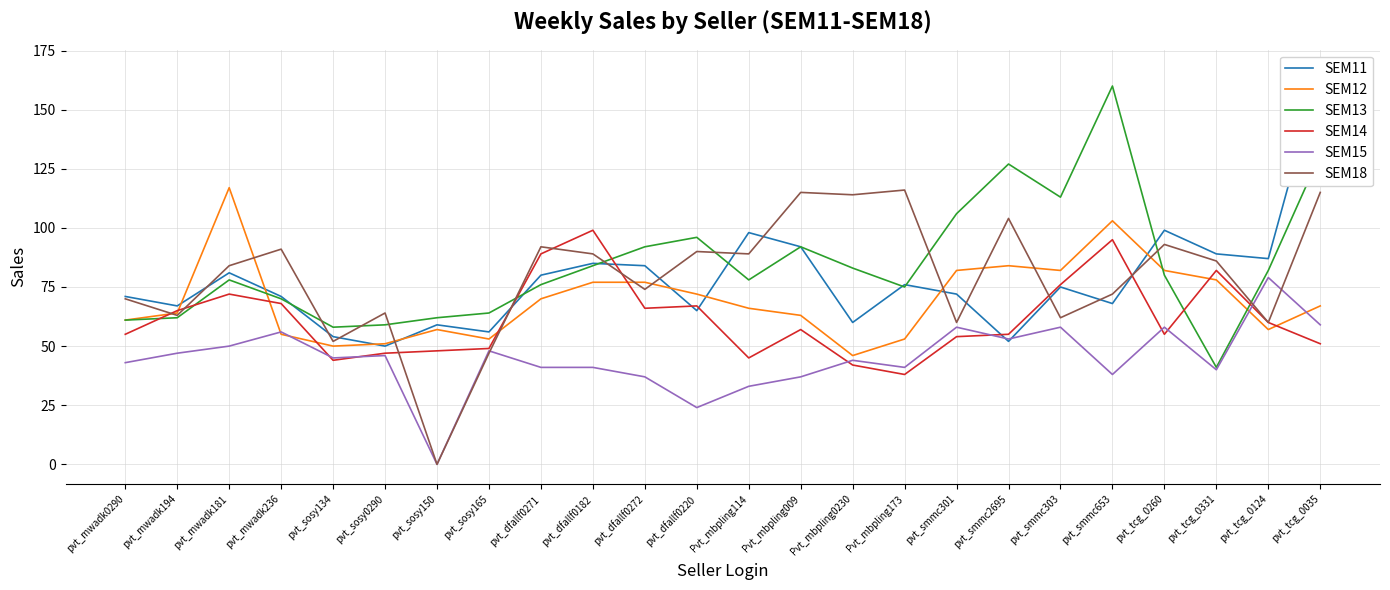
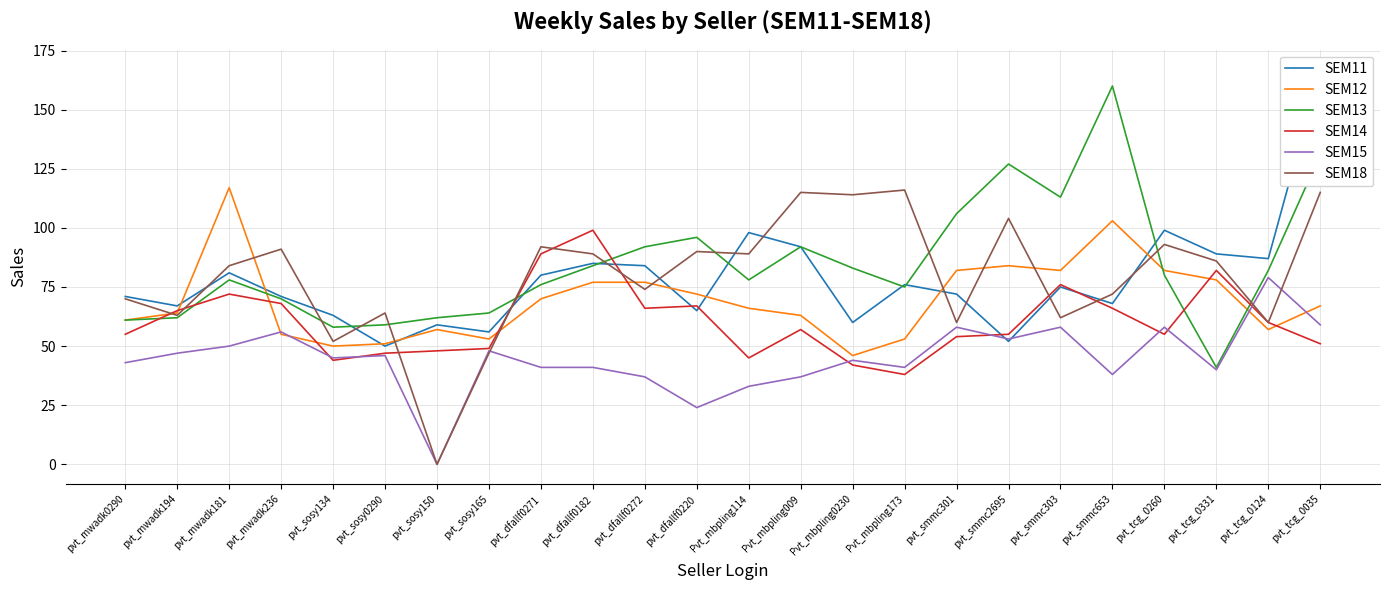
  {
    "SEM11": {
      "pvt_mwadk194": 67,
      "pvt_mwadk181": 81,
-     "pvt_sosy134": 54,
+     "pvt_sosy134": 63,
      "pvt_sosy150": 59,
      "pvt_sosy165": 56,
      "pvt_dfallf0271": 80,
      "pvt_dfallf0272": 84,
      "pvt_dfallf0220": 65,
      "Pvt_mbpling114": 98,
      "Pvt_mbpling0230": 60,
      "pvt_smmc301": 72,
      "pvt_smmc653": 68,
      "pvt_tcg_0260": 99,
      "pvt_tcg_0331": 89,
      "pvt_tcg_0124": 87
    },
    "SEM12": {
      "pvt_mwadk181": 117,
      "pvt_sosy134": 50,
      "pvt_sosy150": 57,
      "pvt_sosy165": 53,
      "pvt_dfallf0271": 70,
      "pvt_dfallf0182": 77,
      "pvt_dfallf0272": 77,
      "pvt_dfallf0220": 72,
      "Pvt_mbpling114": 66,
      "Pvt_mbpling009": 63,
      "Pvt_mbpling0230": 46,
      "Pvt_mbpling173": 53,
      "pvt_smmc301": 82,
      "pvt_smmc2695": 84,
      "pvt_smmc303": 82,
      "pvt_smmc653": 103,
      "pvt_tcg_0260": 82,
      "pvt_tcg_0331": 78,
      "pvt_tcg_0124": 57,
      "pvt_tcg_0035": 67
    },
    "SEM13": {
      "pvt_mwadk181": 78,
      "pvt_sosy134": 58,
      "pvt_sosy0290": 59,
      "pvt_sosy150": 62,
      "pvt_sosy165": 64,
      "pvt_dfallf0271": 76,
      "pvt_dfallf0272": 92,
      "pvt_dfallf0220": 96,
      "Pvt_mbpling114": 78,
      "Pvt_mbpling0230": 83,
      "pvt_smmc301": 106,
      "pvt_smmc2695": 127,
      "pvt_smmc303": 113,
      "pvt_smmc653": 160,
      "pvt_tcg_0260": 80,
      "pvt_tcg_0124": 82
    },
    "SEM14": {
      "pvt_mwadk0290": 55,
      "pvt_mwadk181": 72,
      "pvt_mwadk236": 68,
      "pvt_sosy150": 48,
      "pvt_dfallf0271": 89,
      "pvt_dfallf0182": 99,
      "pvt_dfallf0272": 66,
      "pvt_dfallf0220": 67,
      "Pvt_mbpling114": 45,
      "Pvt_mbpling009": 57,
      "Pvt_mbpling0230": 42,
      "Pvt_mbpling173": 38,
      "pvt_smmc301": 54,
      "pvt_smmc2695": 55,
-     "pvt_smmc653": 95,
+     "pvt_smmc653": 66,
      "pvt_tcg_0260": 55,
      "pvt_tcg_0331": 82,
      "pvt_tcg_0035": 51
    },
    "SEM15": {
      "pvt_mwadk0290": 43,
      "pvt_mwadk194": 47,
      "pvt_mwadk181": 50,
      "pvt_dfallf0271": 41,
      "pvt_dfallf0182": 41,
      "pvt_dfallf0272": 37,
      "pvt_dfallf0220": 24,
      "Pvt_mbpling114": 33,
      "Pvt_mbpling009": 37,
      "Pvt_mbpling0230": 44,
      "Pvt_mbpling173": 41,
      "pvt_smmc301": 58,
      "pvt_smmc303": 58,
      "pvt_smmc653": 38,
      "pvt_tcg_0260": 58,
      "pvt_tcg_0124": 79,
      "pvt_tcg_0035": 59
    },
    "SEM18": {
      "pvt_mwadk181": 84,
      "pvt_mwadk236": 91,
      "pvt_sosy134": 52,
      "pvt_sosy0290": 64,
      "pvt_dfallf0271": 92,
      "pvt_dfallf0182": 89,
      "pvt_dfallf0272": 74,
      "pvt_dfallf0220": 90,
      "Pvt_mbpling114": 89,
      "Pvt_mbpling009": 115,
      "Pvt_mbpling0230": 114,
      "Pvt_mbpling173": 116,
      "pvt_smmc301": 60,
      "pvt_smmc2695": 104,
      "pvt_smmc303": 62,
      "pvt_smmc653": 72,
      "pvt_tcg_0260": 93,
      "pvt_tcg_0331": 86,
      "pvt_tcg_0035": 115
    }
  }
